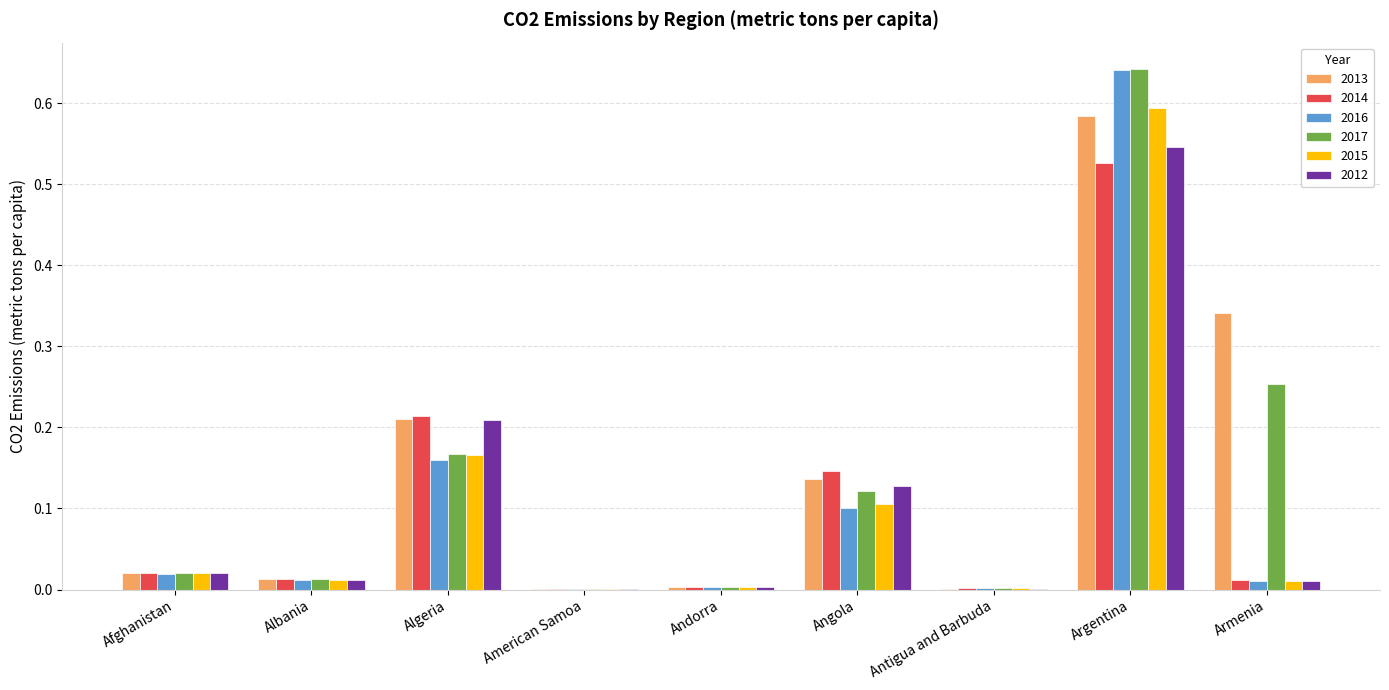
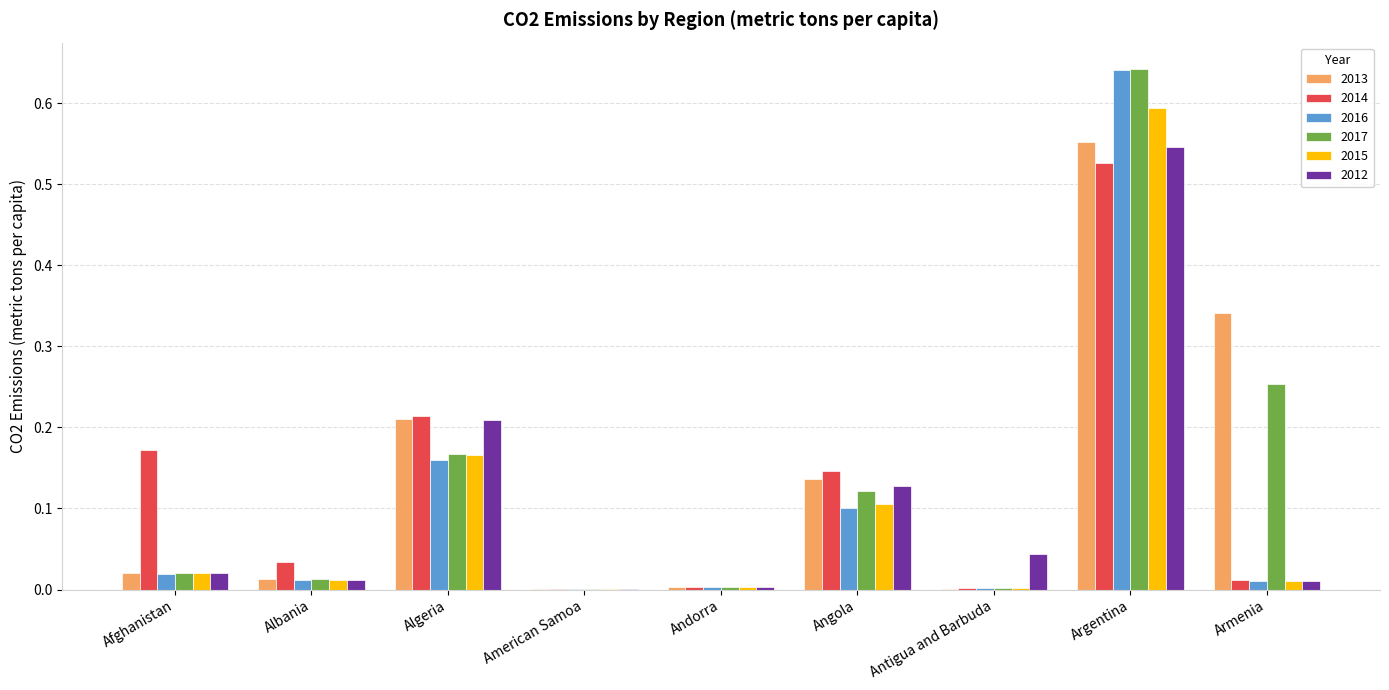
  {
    "2013": {
      "Afghanistan": 0.02,
      "Albania": 0.01,
      "Algeria": 0.21,
      "Andorra": 0.00,
      "Angola": 0.14,
-     "Argentina": 0.58,
+     "Argentina": 0.55,
      "Armenia": 0.34
    },
    "2014": {
-     "Afghanistan": 0.02,
-     "Albania": 0.01,
+     "Afghanistan": 0.17,
+     "Albania": 0.03,
      "Algeria": 0.21,
      "Andorra": 0.00,
      "Angola": 0.15,
      "Argentina": 0.53,
      "Armenia": 0.01
    },
    "2016": {
      "Afghanistan": 0.02,
      "Albania": 0.01,
      "Algeria": 0.16,
      "Angola": 0.10,
      "Argentina": 0.64,
      "Armenia": 0.01
    },
    "2017": {
      "Afghanistan": 0.02,
      "Albania": 0.01,
      "Algeria": 0.17,
      "Angola": 0.12,
      "Argentina": 0.64,
      "Armenia": 0.25
    },
    "2015": {
      "Afghanistan": 0.02,
      "Albania": 0.01,
      "Algeria": 0.17,
      "Angola": 0.11,
      "Argentina": 0.59,
      "Armenia": 0.01
    },
    "2012": {
      "Afghanistan": 0.02,
      "Albania": 0.01,
      "Algeria": 0.21,
      "Andorra": 0.00,
      "Angola": 0.13,
-     "Antigua and Barbuda": 0.00,
+     "Antigua and Barbuda": 0.04,
      "Argentina": 0.55,
      "Armenia": 0.01
    }
  }
